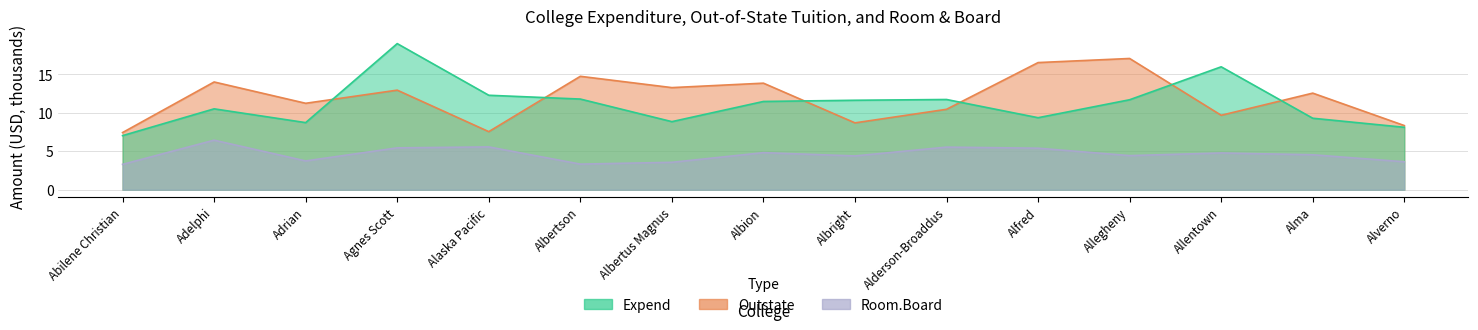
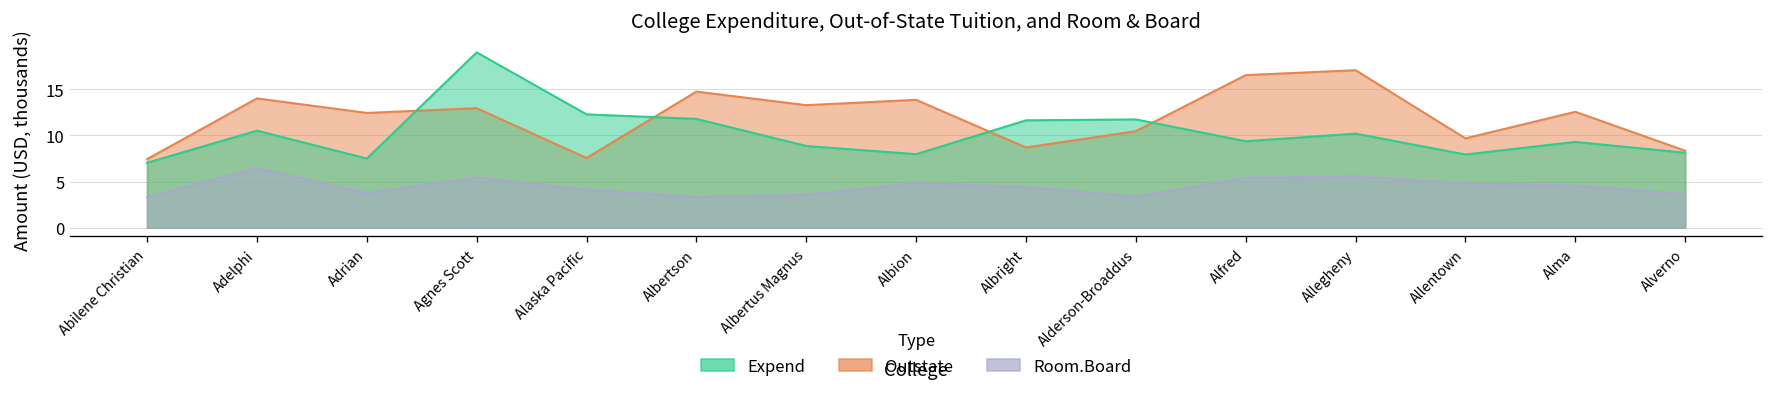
  {
    "Outstate": {
      "Abilene Christian": 7,
      "Adelphi": 14,
-     "Adrian": 11,
+     "Adrian": 12,
      "Agnes Scott": 13,
      "Alaska Pacific": 8,
      "Albertson": 15,
      "Albertus Magnus": 13,
      "Albion": 14,
      "Albright": 9,
      "Alderson-Broaddus": 10,
      "Alfred": 17,
      "Allegheny": 17,
      "Allentown": 10,
      "Alma": 13
    },
    "Expend": {
      "Abilene Christian": 7,
      "Adelphi": 11,
-     "Adrian": 9,
+     "Adrian": 8,
      "Agnes Scott": 19,
      "Alaska Pacific": 12,
      "Albertson": 12,
      "Albertus Magnus": 9,
-     "Albion": 11,
+     "Albion": 8,
      "Albright": 12,
      "Alderson-Broaddus": 12,
      "Alfred": 9,
-     "Allegheny": 12,
-     "Allentown": 16,
+     "Allegheny": 10,
+     "Allentown": 8,
      "Alma": 9
    },
    "Room.Board": {
      "Abilene Christian": 3,
      "Adelphi": 6,
      "Adrian": 4,
      "Agnes Scott": 5,
-     "Alaska Pacific": 6,
+     "Alaska Pacific": 4,
      "Albertson": 3,
      "Albertus Magnus": 4,
      "Albion": 5,
      "Albright": 4,
-     "Alderson-Broaddus": 6,
+     "Alderson-Broaddus": 3,
      "Alfred": 5,
-     "Allegheny": 4,
+     "Allegheny": 6,
      "Allentown": 5,
      "Alma": 5,
      "Alverno": 4
    }
  }
